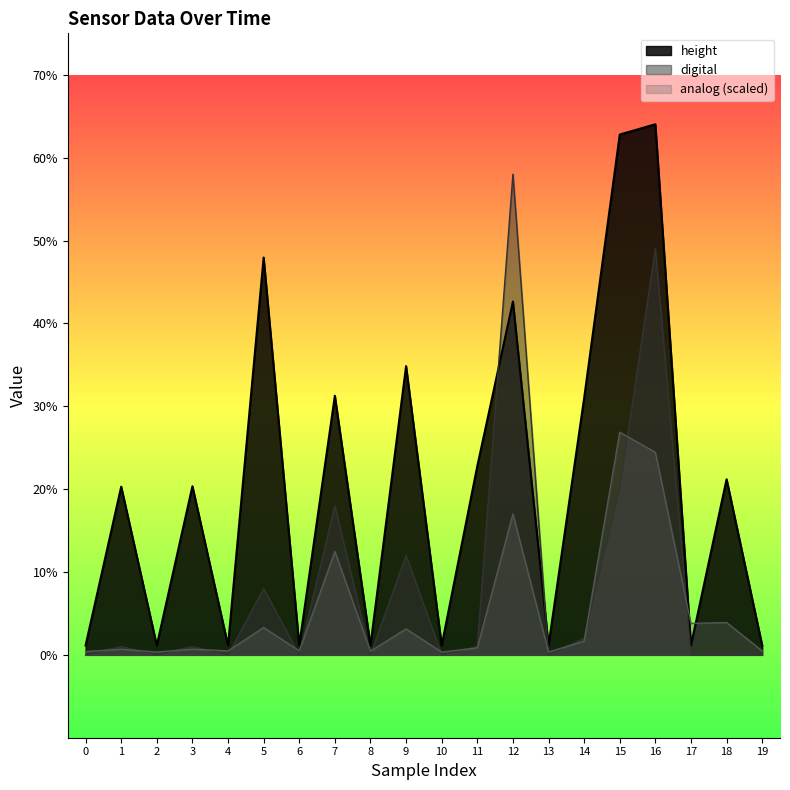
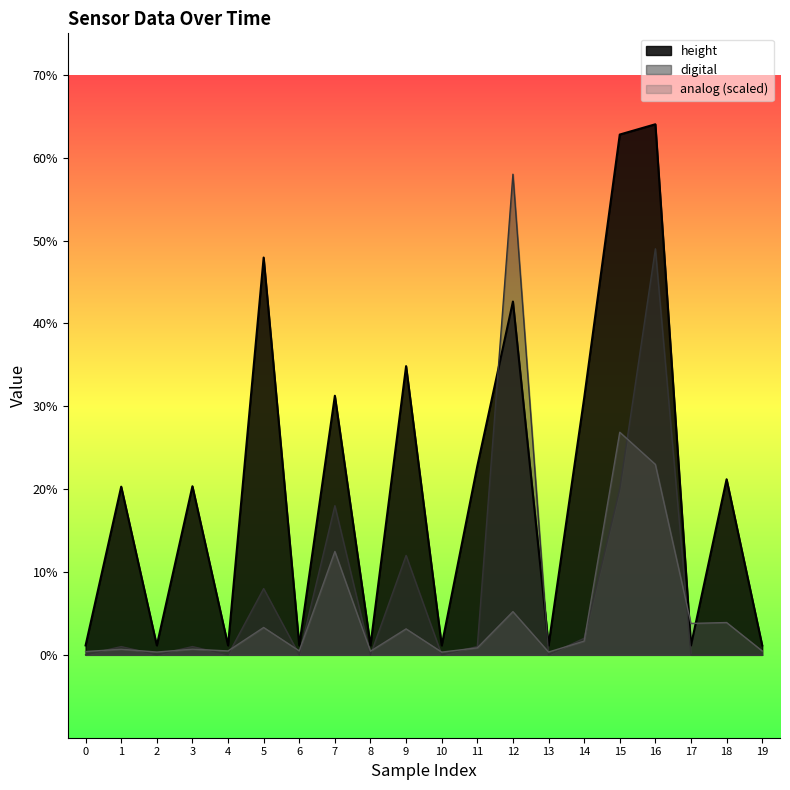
  {
    "height": {
      "0": "1%",
      "1": "20%",
      "2": "1%",
      "3": "20%",
      "4": "1%",
      "5": "48%",
      "6": "1%",
      "7": "31%",
      "8": "1%",
      "9": "35%",
      "10": "1%",
      "11": "23%",
      "12": "43%",
      "13": "1%",
      "14": "31%",
      "15": "63%",
      "16": "64%",
      "17": "1%",
      "18": "21%",
      "19": "1%"
    },
    "digital": {
      "0": "0%",
      "1": "1%",
      "2": "0%",
      "3": "1%",
      "4": "0%",
      "5": "8%",
      "6": "0%",
      "7": "18%",
      "8": "0%",
      "9": "12%",
      "10": "0%",
      "12": "58%",
      "13": "0%",
      "14": "2%",
      "15": "20%",
      "16": "49%",
      "17": "0%",
      "18": "0%",
      "19": "0%"
    },
    "analog (scaled)": {
      "0": "0%",
      "1": "1%",
      "2": "0%",
      "3": "1%",
      "4": "0%",
      "5": "3%",
      "6": "0%",
      "7": "12%",
      "8": "0%",
      "9": "3%",
      "10": "0%",
-     "12": "17%",
+     "12": "5%",
      "13": "0%",
      "14": "2%",
      "15": "27%",
-     "16": "24%",
+     "16": "23%",
      "17": "4%",
      "18": "4%",
      "19": "0%"
    }
  }
